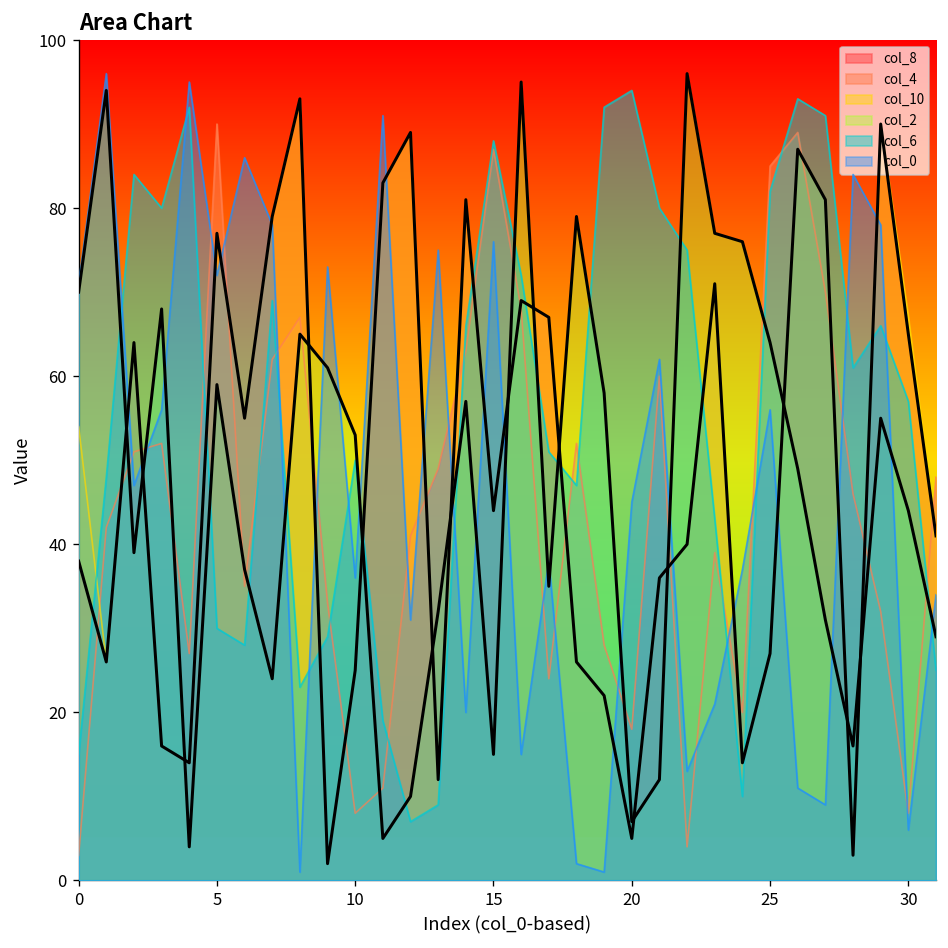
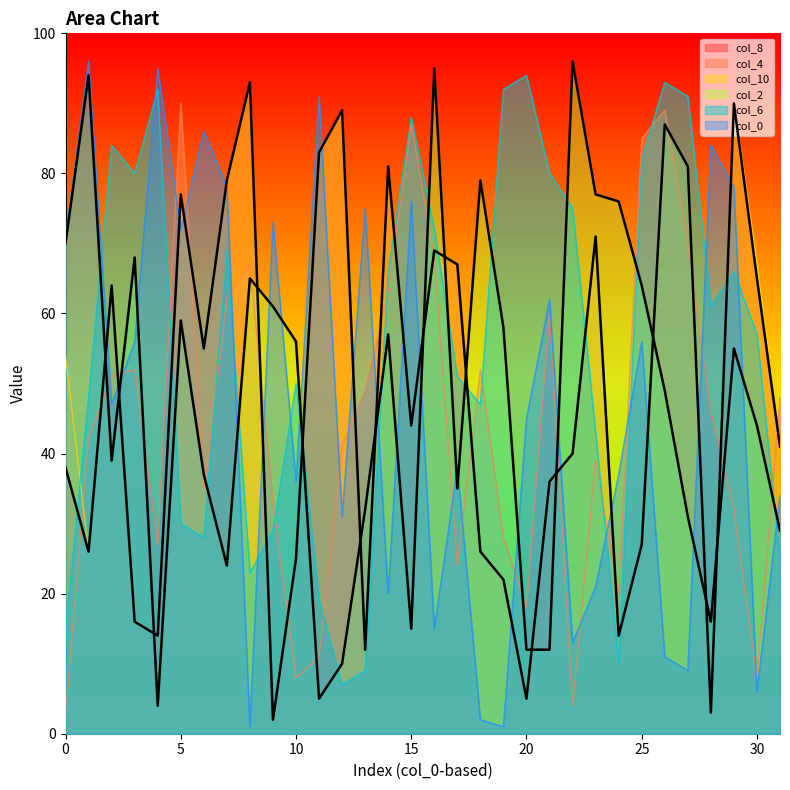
  {
    "col_10": {
      "0": 54,
      "30": 67
    },
    "col_2": {
      "0": 70,
      "5": 59,
-     "10": 53,
+     "10": 56,
      "15": 15,
-     "20": 7,
+     "20": 12,
      "25": 64,
      "30": 44
    }
  }
